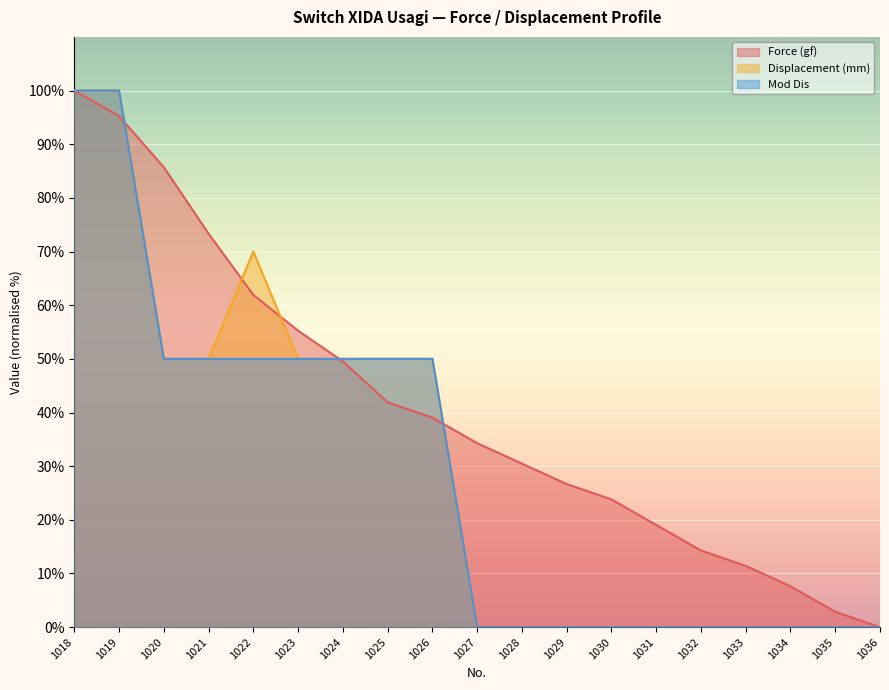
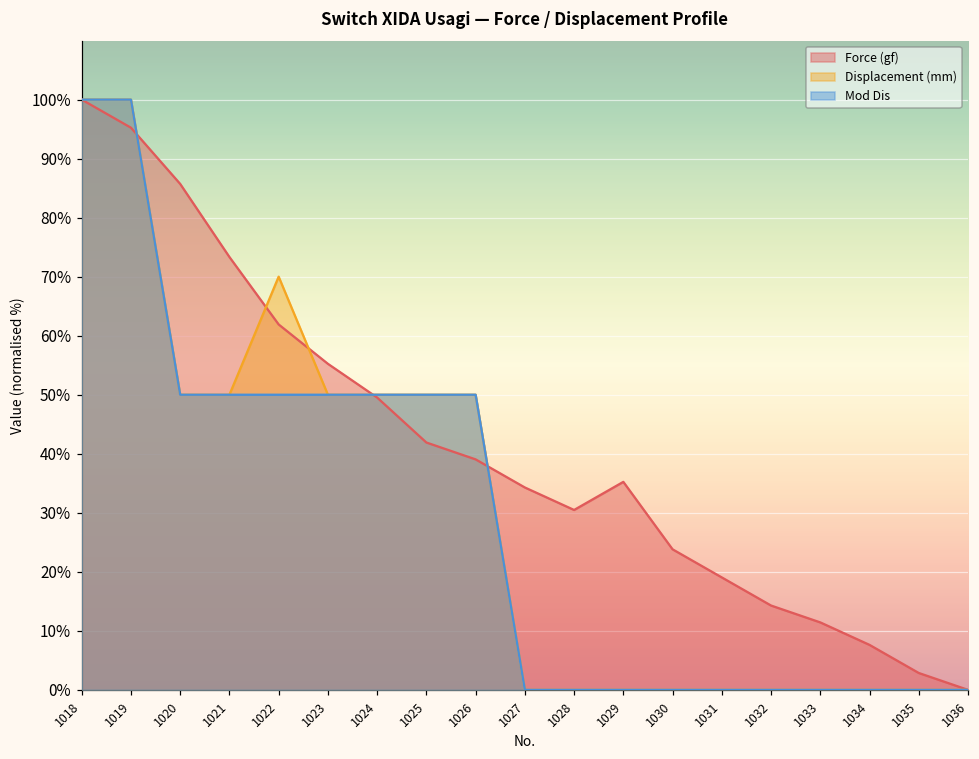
  {
    "Force (gf)": {
      "1019": "95%",
      "1020": "86%",
      "1021": "73%",
      "1022": "62%",
      "1023": "55%",
      "1024": "50%",
      "1025": "42%",
      "1026": "39%",
      "1027": "34%",
      "1028": "30%",
-     "1029": "27%",
+     "1029": "35%",
      "1030": "24%",
      "1031": "19%",
      "1032": "14%",
      "1033": "11%",
      "1034": "8%",
      "1035": "3%"
    },
    "Displacement (mm)": {
      "1022": "70%"
    },
    "Mod Dis": {
      "1022": "50%"
    }
  }
